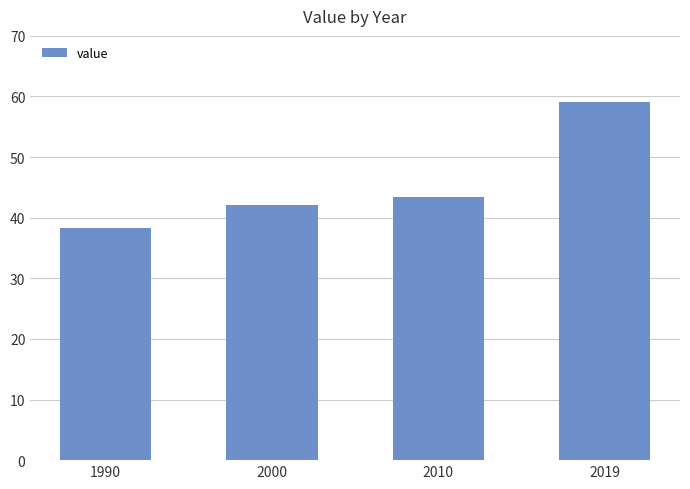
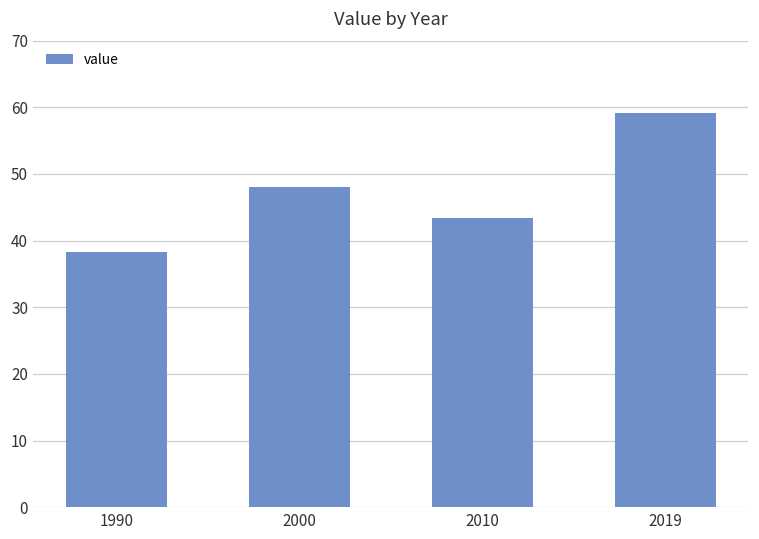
  {
    "1990": 38,
-   "2000": 42,
+   "2000": 48,
    "2010": 43,
    "2019": 59
  }
